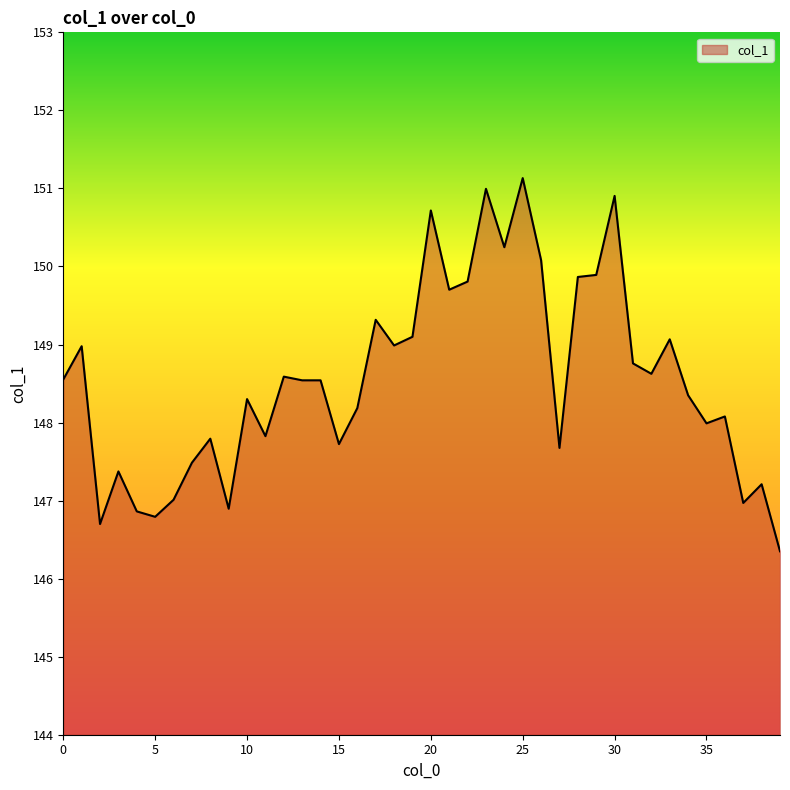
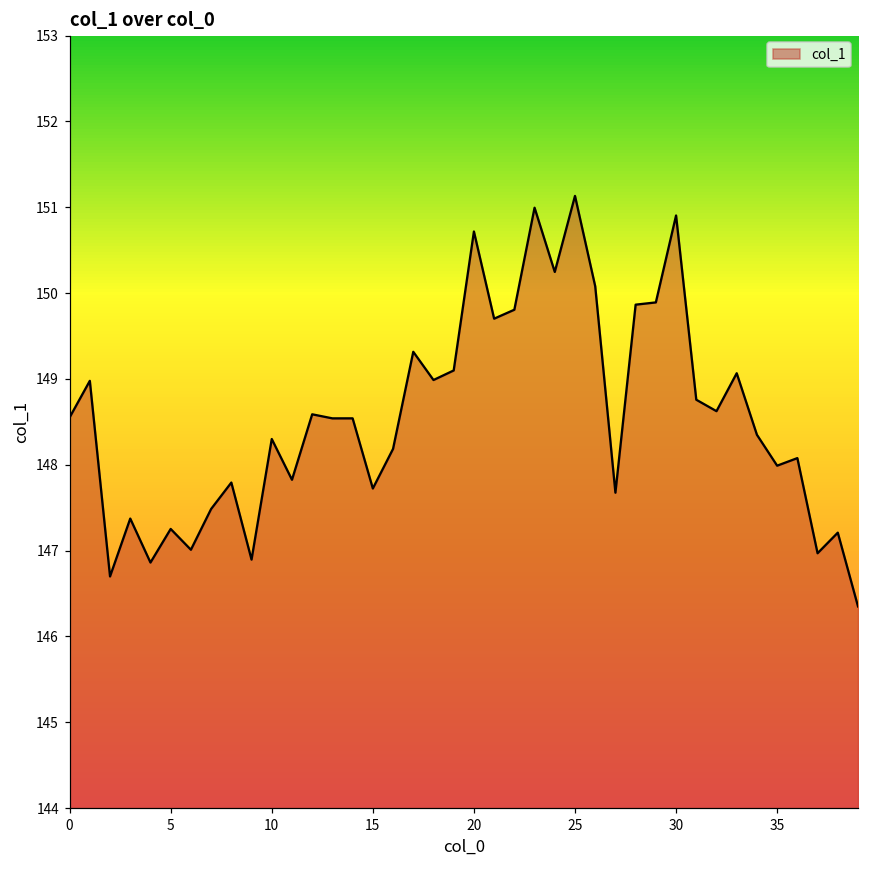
  {
    "0": 148.6,
-   "5": 146.8,
+   "5": 147.3,
    "10": 148.3,
    "15": 147.7,
    "20": 150.7,
    "25": 151.1,
    "30": 150.9,
    "35": 148.0
  }
